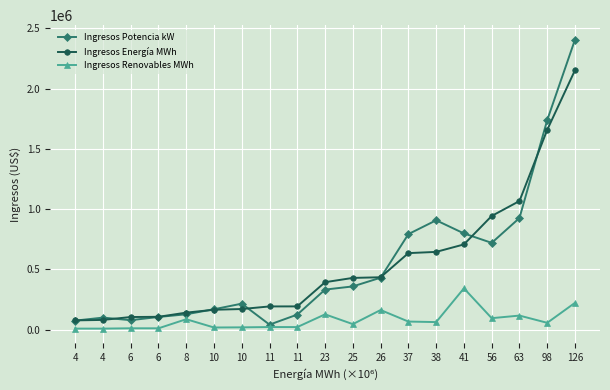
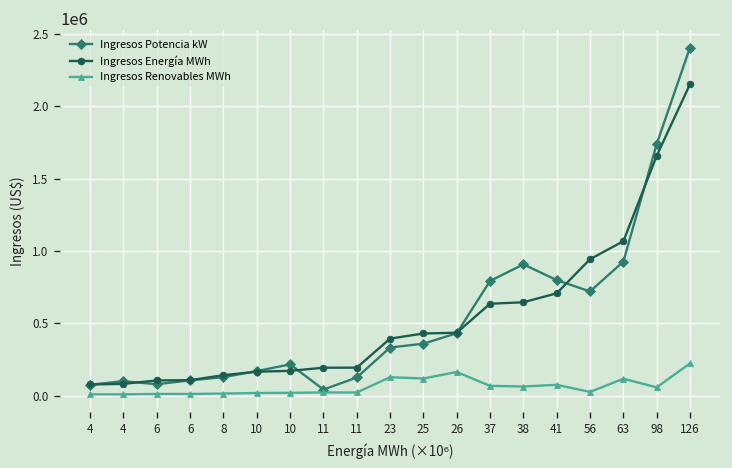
  {
    "Ingresos Renovables MWh": {
-     "8": 90000,
+     "8": 10000,
      "23": 130000,
-     "25": 50000,
+     "25": 120000,
      "26": 160000,
      "37": 70000,
      "38": 60000,
-     "41": 340000,
-     "56": 100000,
+     "41": 70000,
+     "56": 20000,
      "63": 120000,
      "98": 60000,
      "126": 220000
    }
  }
